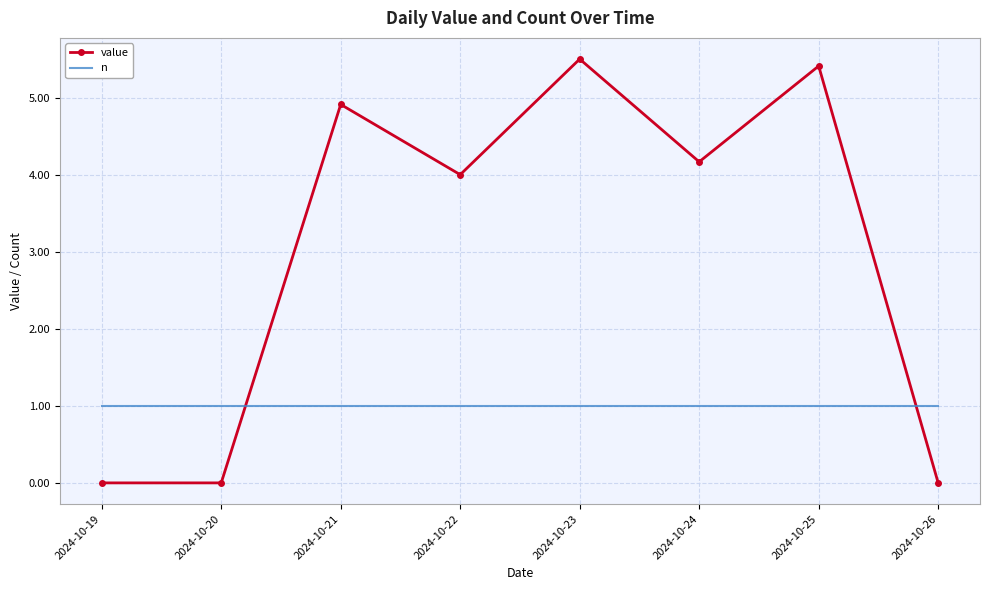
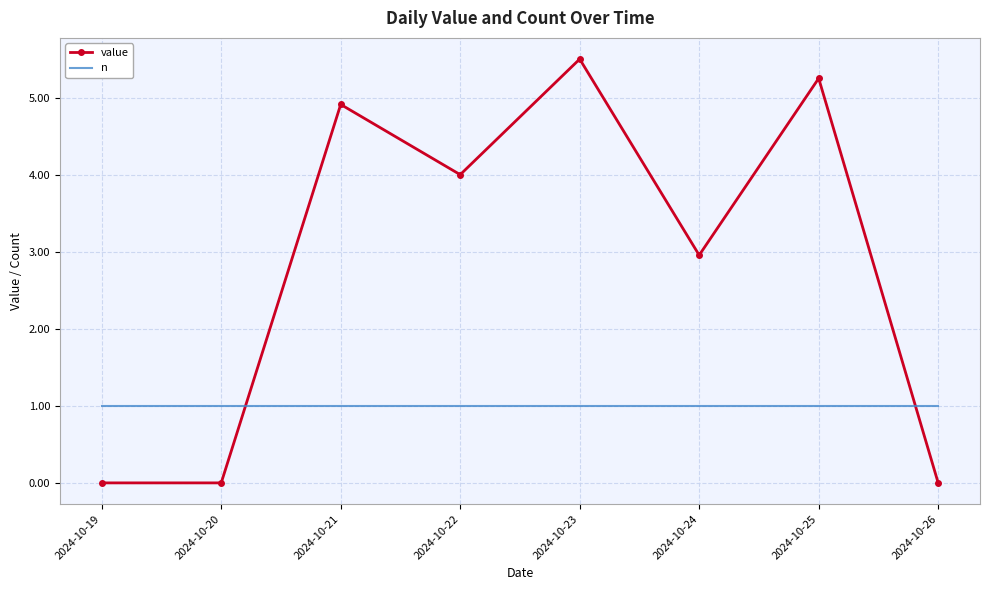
  {
    "value": {
      "2024-10-19": 0.0,
      "2024-10-20": 0.0,
      "2024-10-21": 4.9,
      "2024-10-22": 4.0,
      "2024-10-23": 5.5,
-     "2024-10-24": 4.2,
-     "2024-10-25": 5.4,
+     "2024-10-24": 3.0,
+     "2024-10-25": 5.3,
      "2024-10-26": 0.0
    },
    "n": {
      "2024-10-19": 1.0,
      "2024-10-20": 1.0,
      "2024-10-21": 1.0,
      "2024-10-22": 1.0,
      "2024-10-23": 1.0,
      "2024-10-24": 1.0,
      "2024-10-25": 1.0,
      "2024-10-26": 1.0
    }
  }
